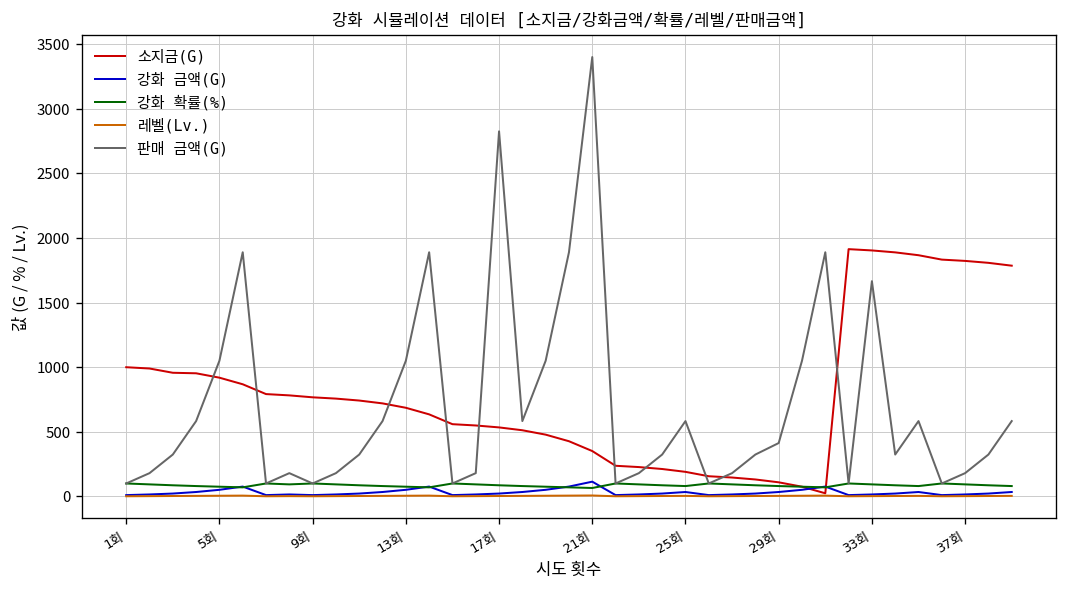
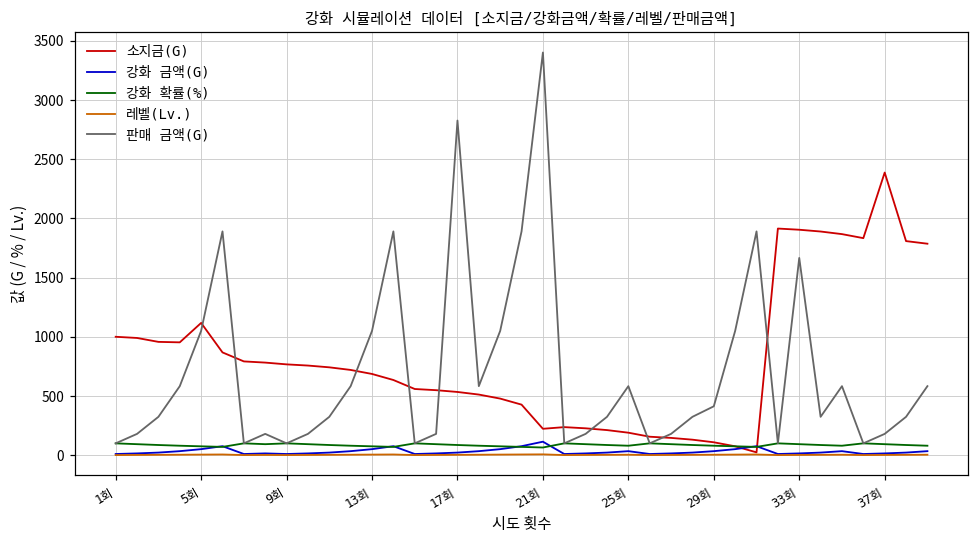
  {
    "소지금(G)": {
      "1회": 1000,
-     "5회": 920,
+     "5회": 1120,
      "9회": 770,
      "13회": 690,
      "17회": 530,
-     "21회": 350,
+     "21회": 220,
      "25회": 190,
      "29회": 110,
      "33회": 1900,
-     "37회": 1820
+     "37회": 2390
    },
    "강화 금액(G)": {
      "5회": 50,
      "13회": 50,
      "21회": 110,
      "25회": 30,
      "29회": 30
    },
    "강화 확률(%)": {
      "5회": 80,
      "13회": 80,
      "17회": 90,
      "21회": 70,
      "25회": 80,
      "29회": 80,
      "33회": 90,
      "37회": 90
    },
    "레벨(Lv.)": {
      "5회": 10,
      "13회": 10,
      "21회": 10,
      "25회": 0,
      "29회": 0
    },
    "판매 금액(G)": {
      "5회": 1050,
      "13회": 1050,
      "17회": 2830,
      "21회": 3400,
      "25회": 580,
      "29회": 410,
      "33회": 1670,
      "37회": 180
    }
  }
